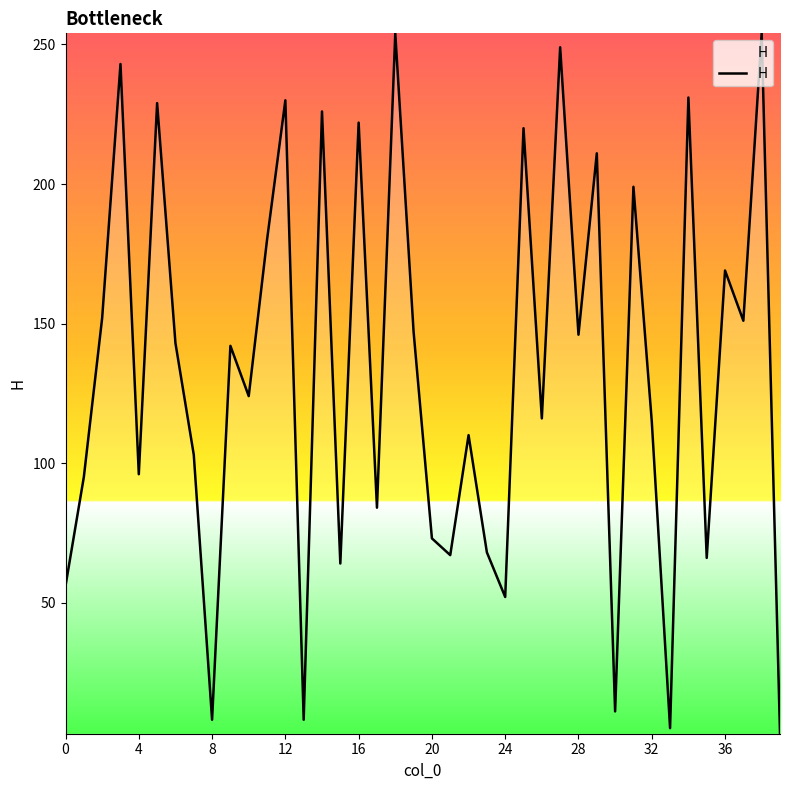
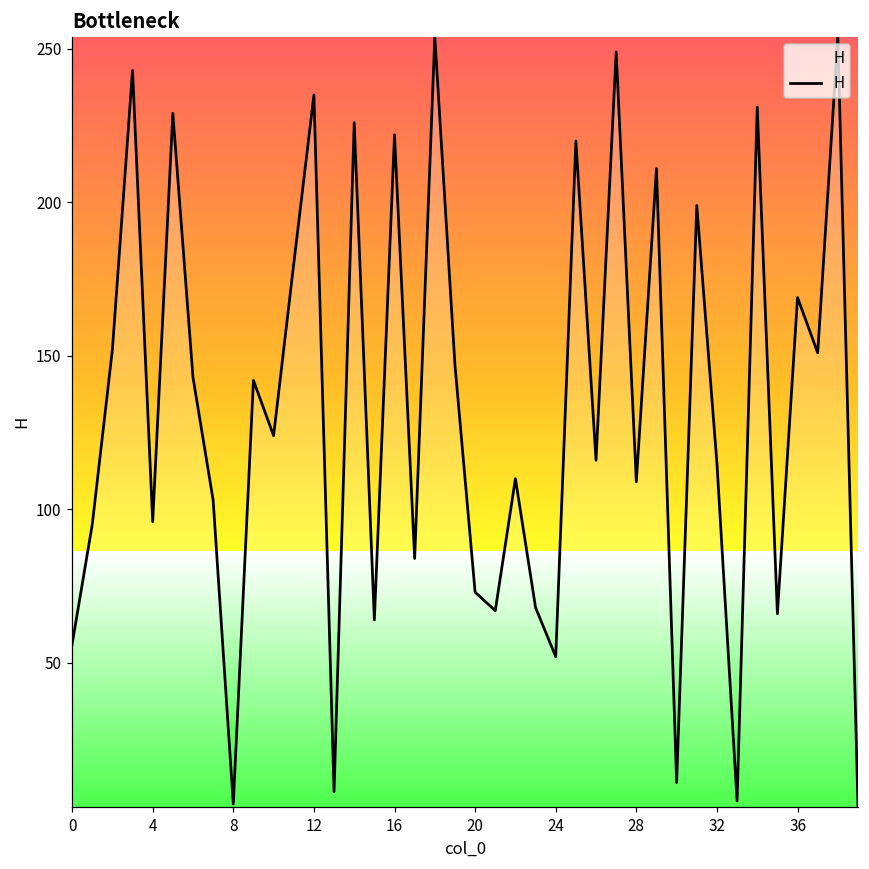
  {
    "0": 56,
    "4": 96,
-   "8": 8,
-   "12": 230,
+   "8": 4,
+   "12": 235,
    "16": 222,
    "20": 73,
    "24": 52,
-   "28": 146,
+   "28": 109,
    "32": 115,
    "36": 169
  }
